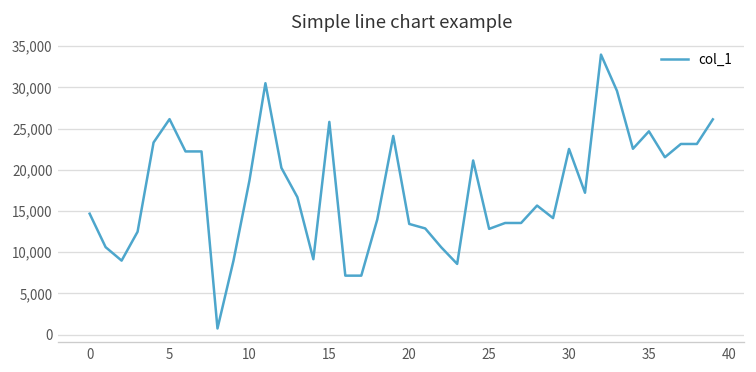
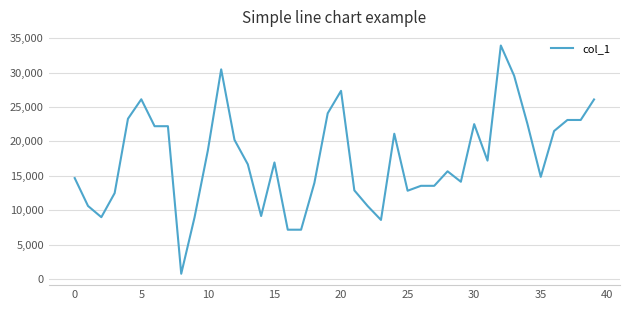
  {
    "0": "15,000",
    "5": "26,000",
    "10": "19,000",
-   "15": "26,000",
-   "20": "13,000",
+   "15": "17,000",
+   "20": "27,000",
    "25": "13,000",
    "30": "23,000",
-   "35": "25,000"
+   "35": "15,000"
  }
